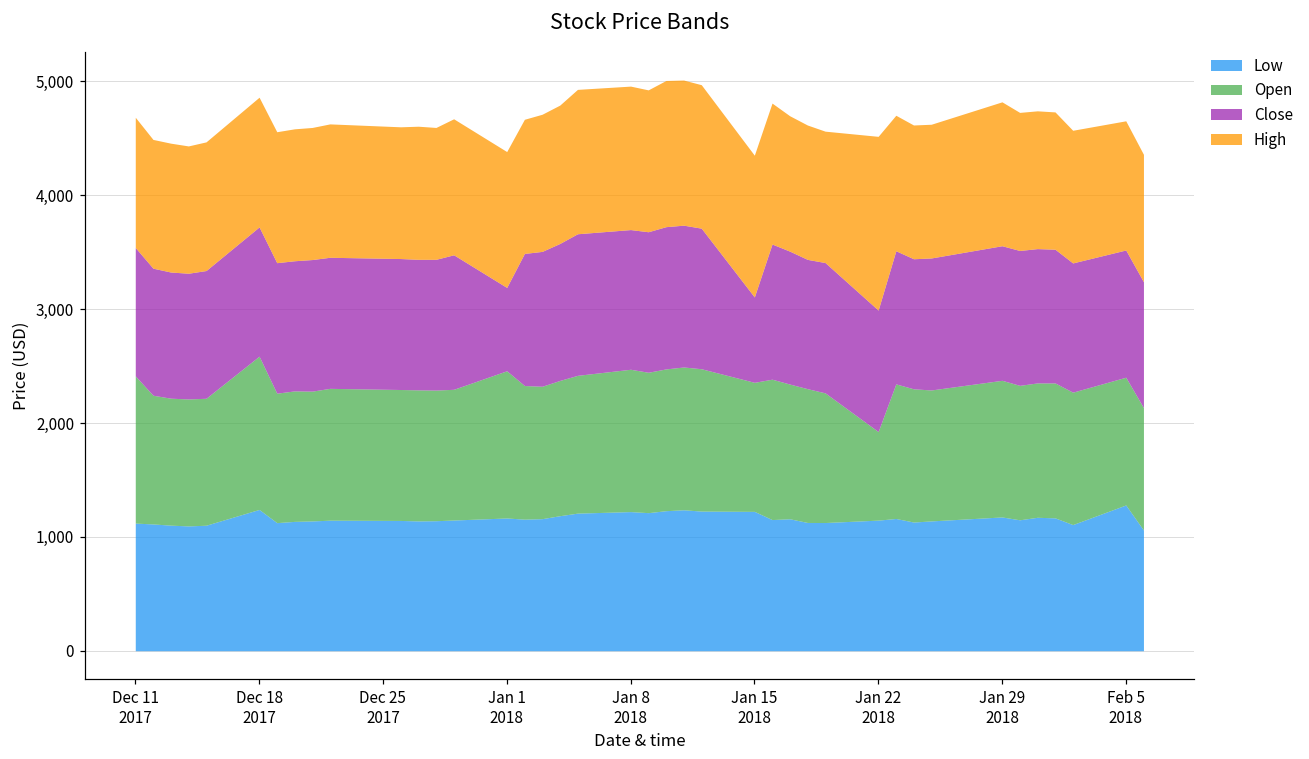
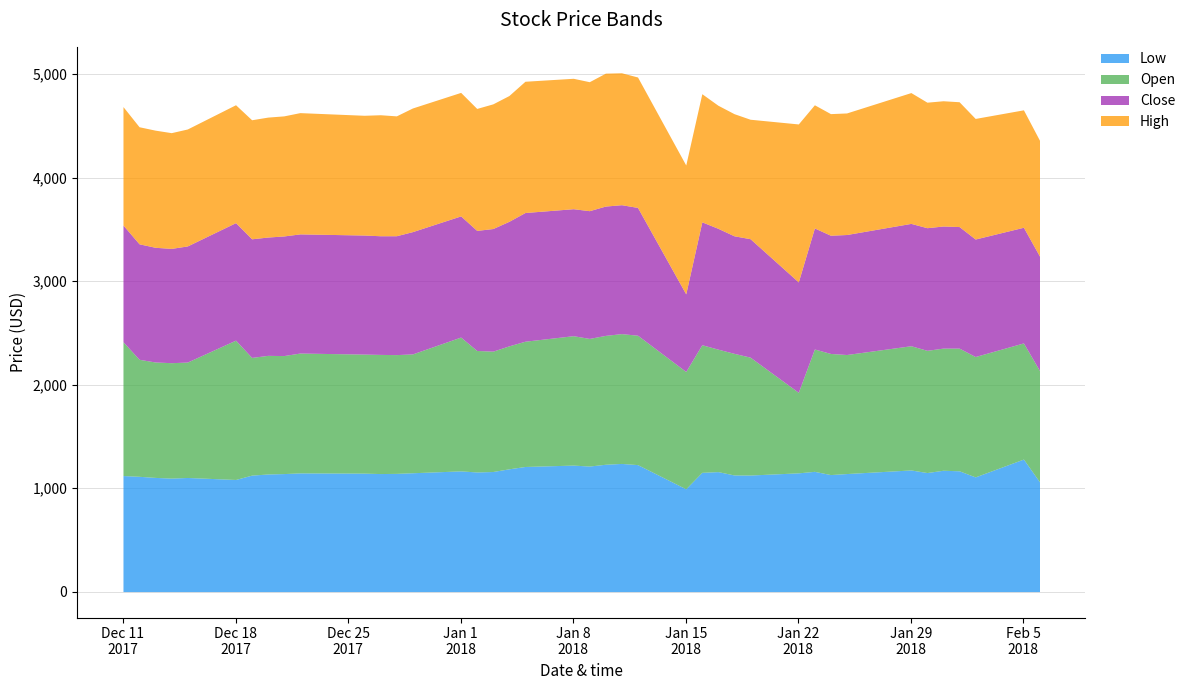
  {
    "Low": {
      "Dec 11 2017": "1,120",
-     "Dec 18 2017": "1,240",
+     "Dec 18 2017": "1,080",
      "Jan 1 2018": "1,170",
      "Jan 8 2018": "1,220",
-     "Jan 15 2018": "1,220",
+     "Jan 15 2018": "990",
      "Jan 22 2018": "1,150",
      "Jan 29 2018": "1,180",
      "Feb 5 2018": "1,280"
    },
    "Open": {
      "Dec 11 2017": "1,290",
      "Dec 18 2017": "1,350",
      "Jan 1 2018": "1,290",
      "Jan 8 2018": "1,250",
      "Jan 15 2018": "1,130",
      "Jan 22 2018": "780",
      "Jan 29 2018": "1,200",
      "Feb 5 2018": "1,120"
    },
    "Close": {
      "Dec 11 2017": "1,130",
      "Dec 18 2017": "1,140",
-     "Jan 1 2018": "730",
+     "Jan 1 2018": "1,170",
      "Jan 8 2018": "1,230",
      "Jan 15 2018": "750",
      "Jan 22 2018": "1,070",
      "Jan 29 2018": "1,180",
      "Feb 5 2018": "1,120"
    },
    "High": {
      "Dec 11 2017": "1,140",
      "Dec 18 2017": "1,140",
      "Jan 1 2018": "1,190",
      "Jan 8 2018": "1,260",
      "Jan 15 2018": "1,240",
      "Jan 22 2018": "1,530",
      "Jan 29 2018": "1,260",
      "Feb 5 2018": "1,130"
    }
  }
